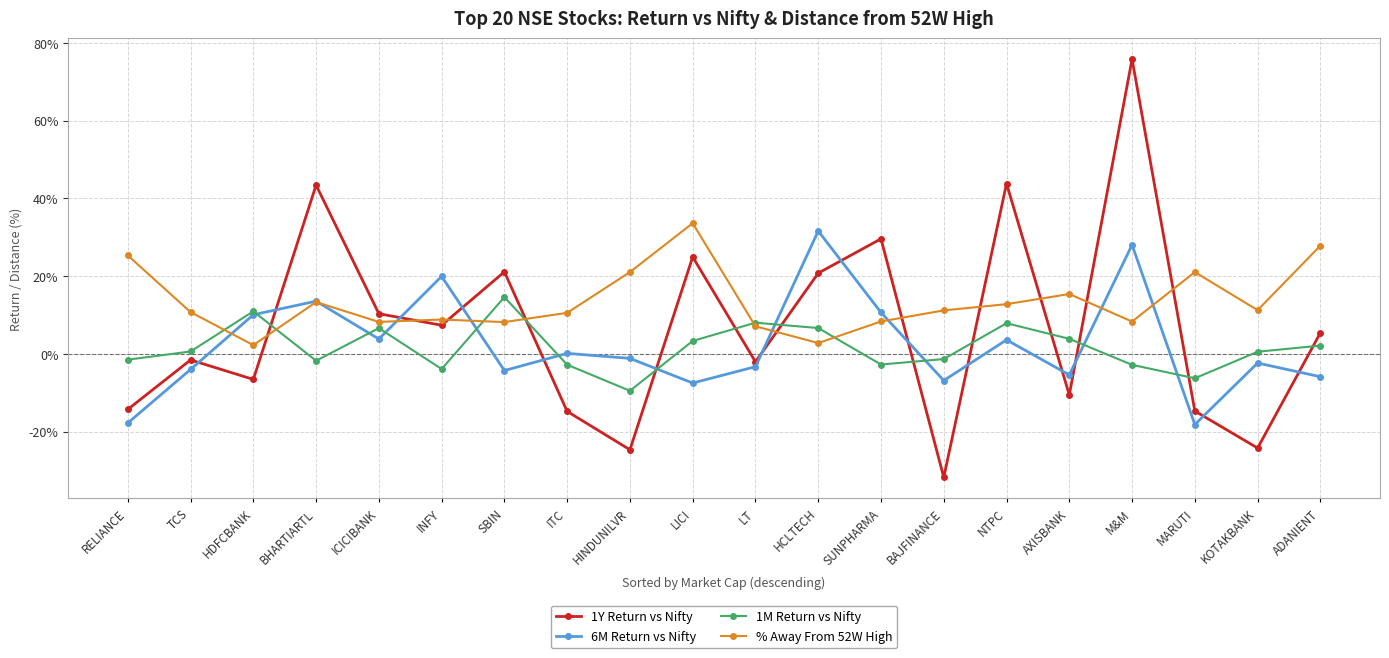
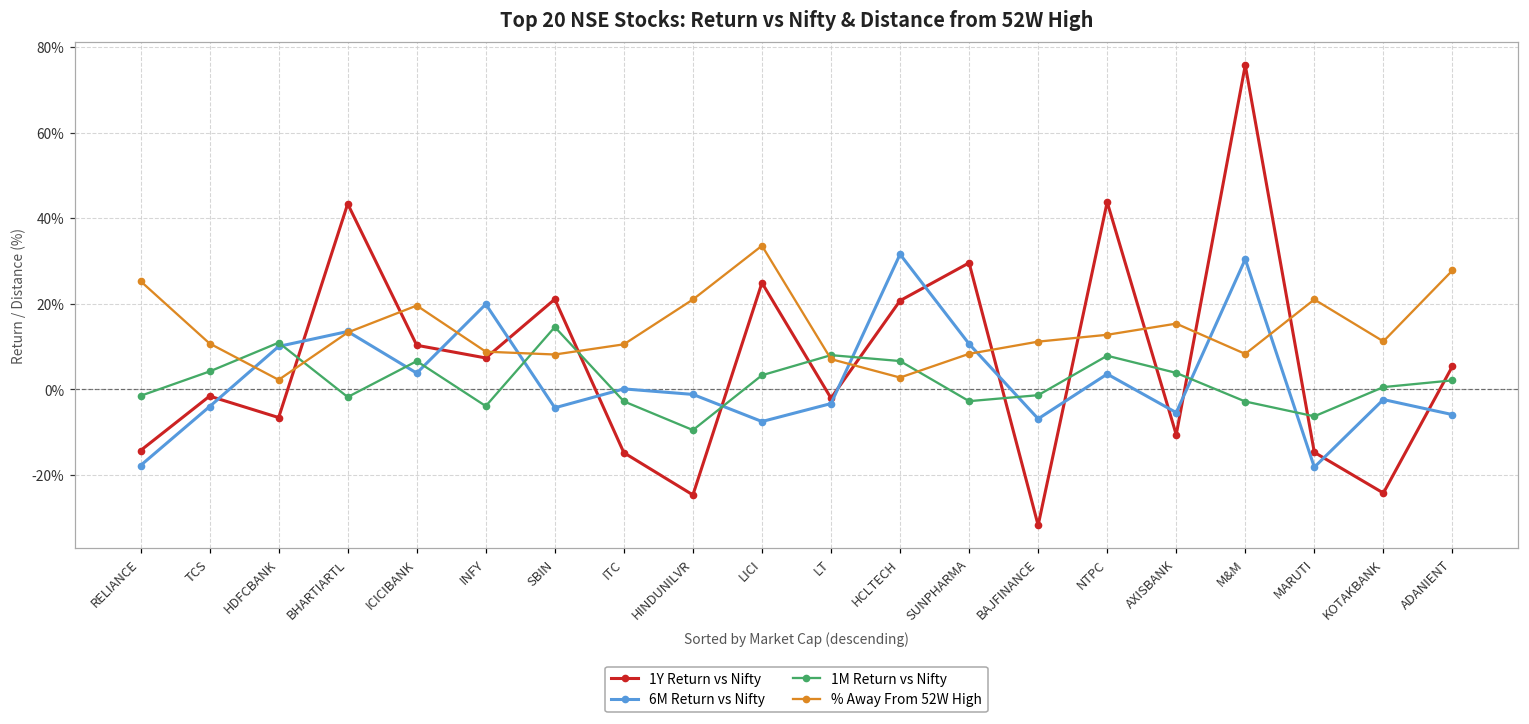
  {
    "1Y Return vs Nifty": {
      "RELIANCE": "-14%",
      "TCS": "-2%",
      "HDFCBANK": "-7%",
      "BHARTIARTL": "43%",
      "ICICIBANK": "10%",
      "INFY": "7%",
      "SBIN": "21%",
      "ITC": "-15%",
      "HINDUNILVR": "-25%",
      "LICI": "25%",
      "LT": "-2%",
      "HCLTECH": "21%",
      "SUNPHARMA": "30%",
      "BAJFINANCE": "-32%",
      "NTPC": "44%",
      "AXISBANK": "-11%",
      "M&M": "76%",
      "MARUTI": "-15%",
      "KOTAKBANK": "-24%",
      "ADANIENT": "5%"
    },
    "6M Return vs Nifty": {
      "RELIANCE": "-18%",
      "TCS": "-4%",
      "HDFCBANK": "10%",
      "ICICIBANK": "4%",
      "INFY": "20%",
      "SBIN": "-4%",
      "ITC": "0%",
      "HINDUNILVR": "-1%",
      "LICI": "-8%",
      "LT": "-3%",
      "HCLTECH": "32%",
      "SUNPHARMA": "11%",
      "BAJFINANCE": "-7%",
      "NTPC": "4%",
      "AXISBANK": "-5%",
-     "M&M": "28%",
+     "M&M": "30%",
      "MARUTI": "-18%",
      "KOTAKBANK": "-2%",
      "ADANIENT": "-6%"
    },
    "1M Return vs Nifty": {
      "RELIANCE": "-1%",
-     "TCS": "1%",
+     "TCS": "4%",
      "HDFCBANK": "11%",
      "BHARTIARTL": "-2%",
      "ICICIBANK": "7%",
      "INFY": "-4%",
      "SBIN": "15%",
      "ITC": "-3%",
      "HINDUNILVR": "-10%",
      "LICI": "3%",
      "LT": "8%",
      "HCLTECH": "7%",
      "SUNPHARMA": "-3%",
      "BAJFINANCE": "-1%",
      "NTPC": "8%",
      "AXISBANK": "4%",
      "M&M": "-3%",
      "MARUTI": "-6%",
      "KOTAKBANK": "1%",
      "ADANIENT": "2%"
    },
    "% Away From 52W High": {
      "RELIANCE": "25%",
      "TCS": "11%",
      "HDFCBANK": "2%",
-     "ICICIBANK": "8%",
+     "ICICIBANK": "20%",
      "INFY": "9%",
      "SBIN": "8%",
      "ITC": "11%",
      "HINDUNILVR": "21%",
      "LICI": "34%",
      "LT": "7%",
      "HCLTECH": "3%",
      "SUNPHARMA": "8%",
      "BAJFINANCE": "11%",
      "NTPC": "13%",
      "AXISBANK": "15%",
      "M&M": "8%",
      "MARUTI": "21%",
      "KOTAKBANK": "11%",
      "ADANIENT": "28%"
    }
  }
